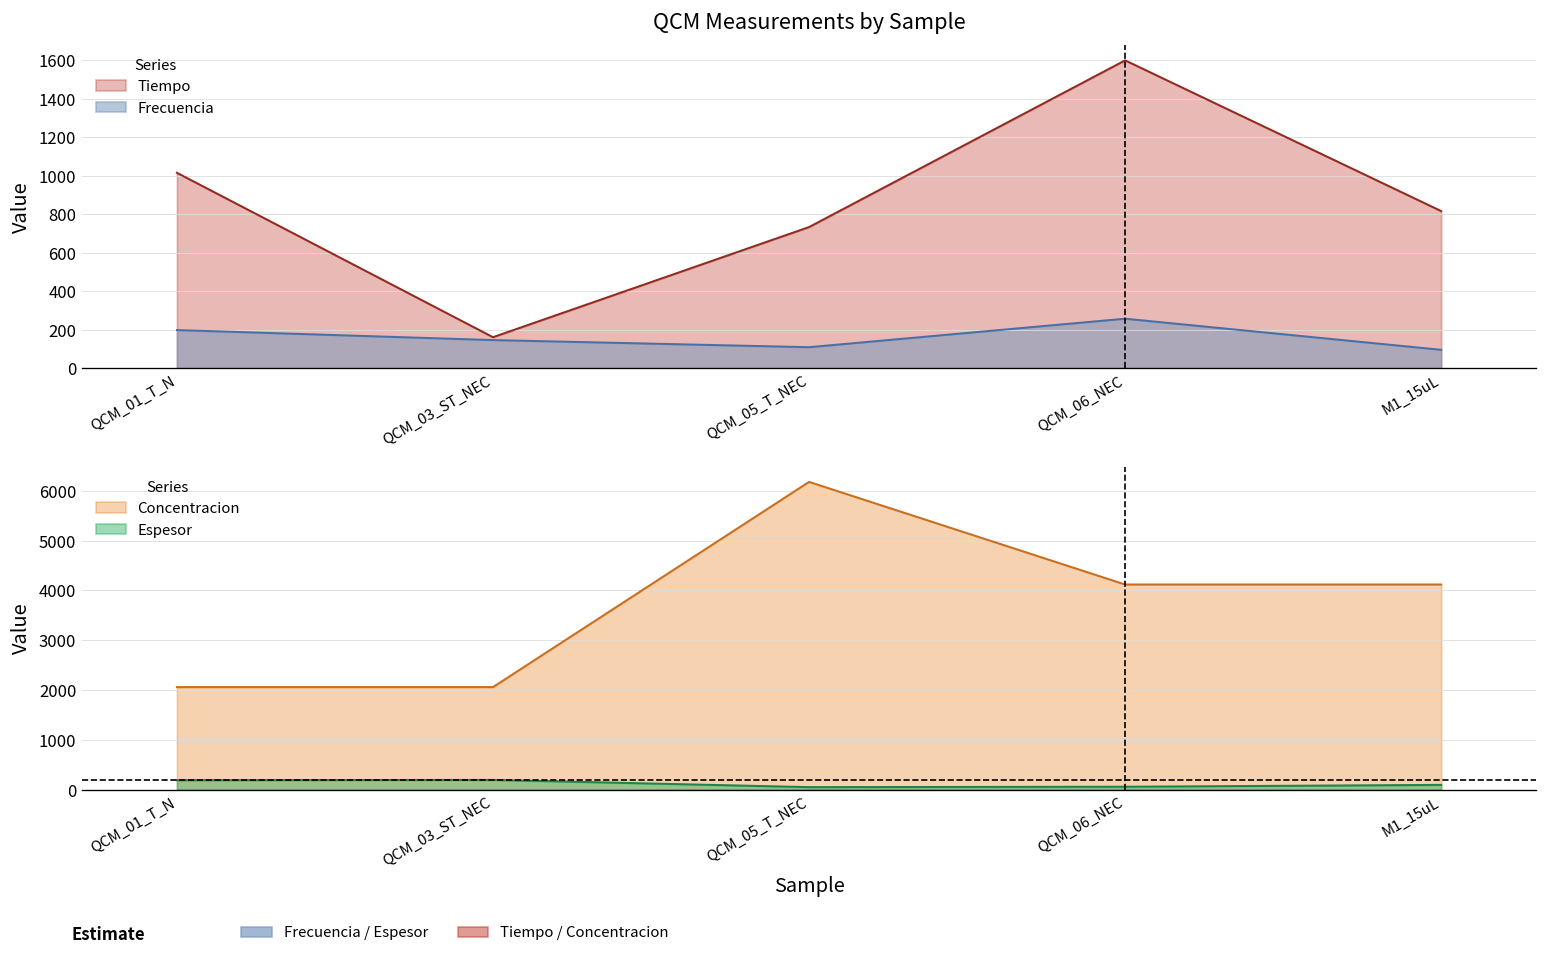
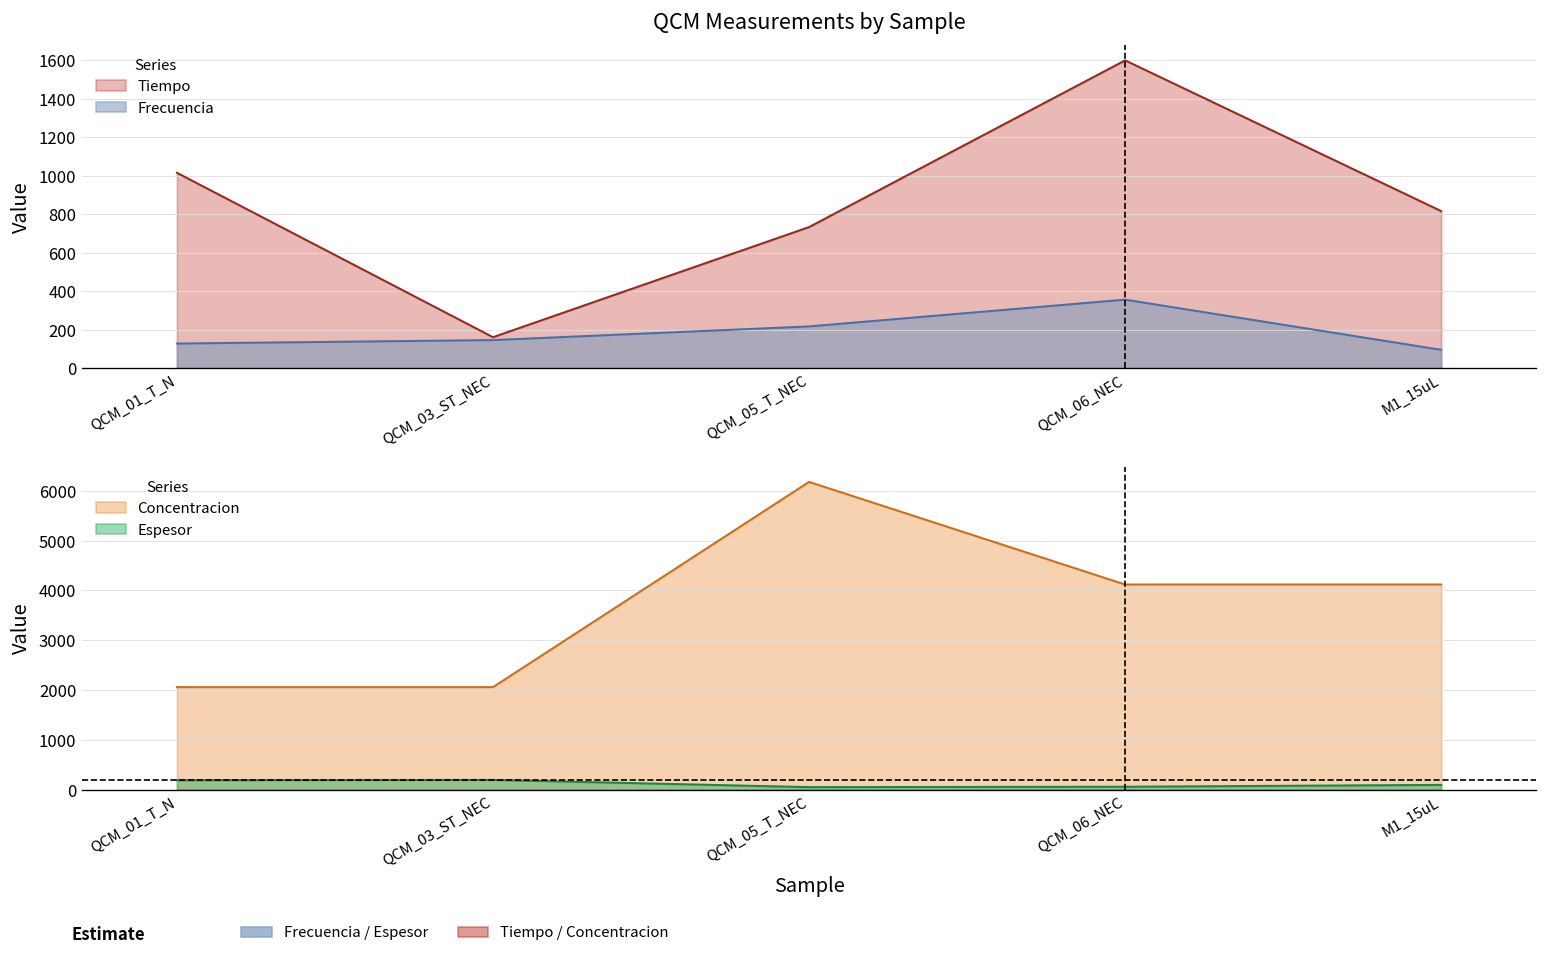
  {
    "QCM Measurements by Sample": {
      "Tiempo": {
        "QCM_01_T_N": 1020,
        "QCM_05_T_NEC": 730,
        "QCM_06_NEC": 1600,
        "M1_15uL": 820
      },
      "Frecuencia": {
-       "QCM_01_T_N": 200,
-       "QCM_05_T_NEC": 110,
-       "QCM_06_NEC": 260,
+       "QCM_01_T_N": 130,
+       "QCM_05_T_NEC": 220,
+       "QCM_06_NEC": 360,
        "M1_15uL": 100
      }
    }
  }
